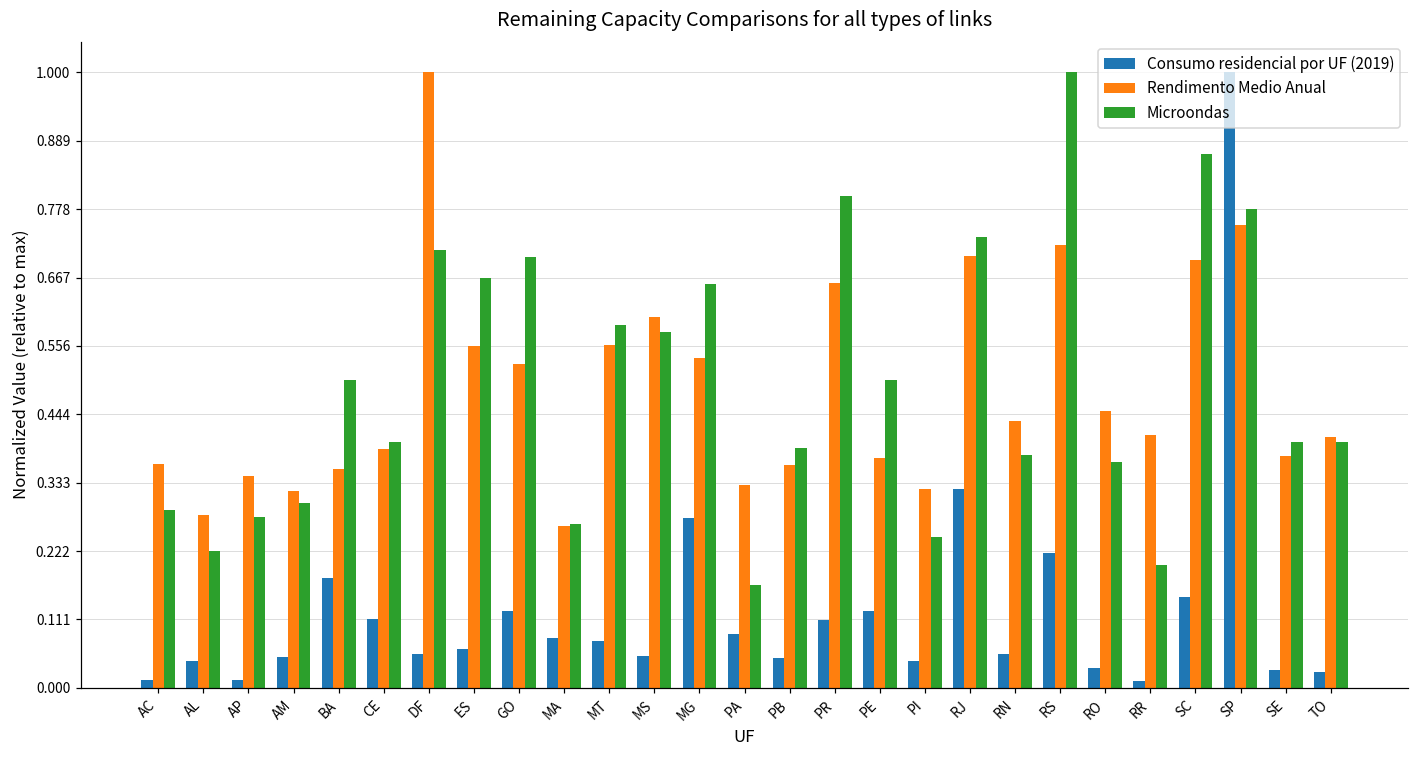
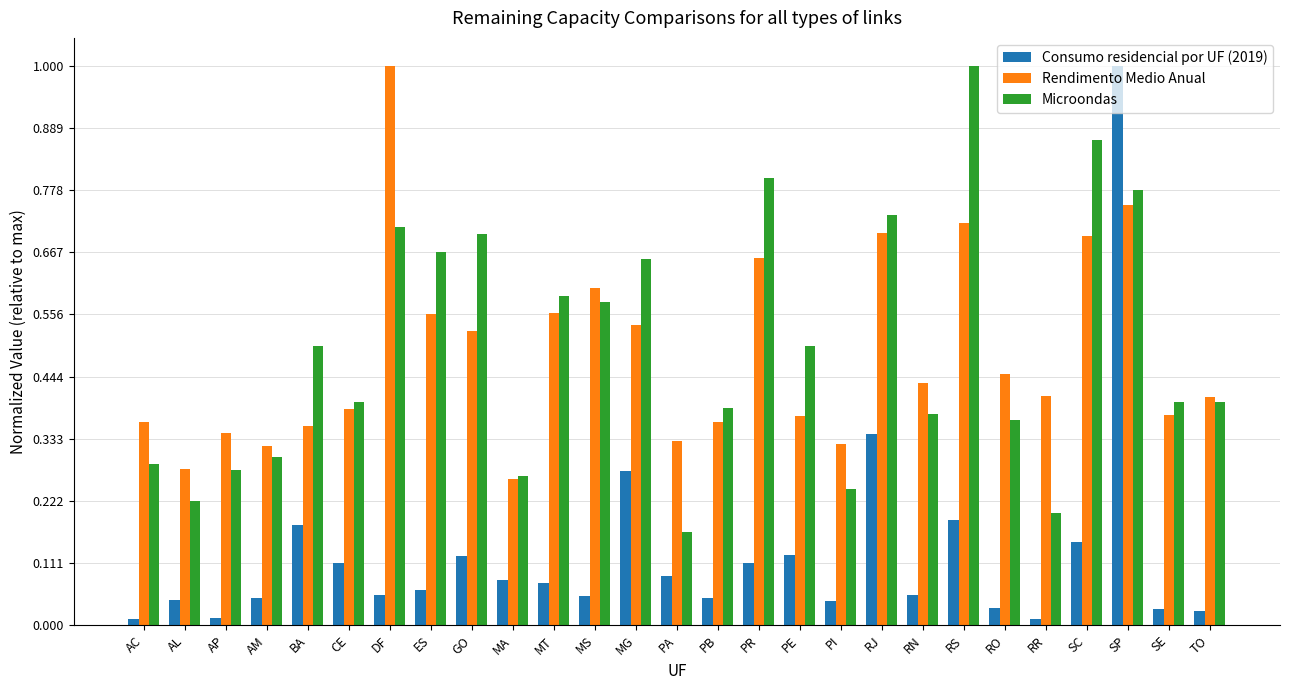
  {
    "Consumo residencial por UF (2019)": {
      "AC": 0.01,
      "AL": 0.04,
      "AP": 0.01,
      "AM": 0.05,
      "BA": 0.18,
      "CE": 0.11,
      "DF": 0.05,
      "ES": 0.06,
      "GO": 0.12,
      "MA": 0.08,
      "MT": 0.08,
      "MS": 0.05,
      "MG": 0.28,
      "PA": 0.09,
      "PB": 0.05,
      "PR": 0.11,
      "PE": 0.13,
      "PI": 0.04,
-     "RJ": 0.32,
+     "RJ": 0.34,
      "RN": 0.05,
-     "RS": 0.22,
+     "RS": 0.19,
      "RO": 0.03,
      "RR": 0.01,
      "SC": 0.15,
      "SE": 0.03,
      "TO": 0.03
    },
    "Rendimento Medio Anual": {
      "AC": 0.36,
      "AL": 0.28,
      "AP": 0.34,
      "AM": 0.32,
      "BA": 0.36,
      "CE": 0.39,
      "DF": 1.00,
      "ES": 0.56,
      "GO": 0.53,
      "MA": 0.26,
      "MT": 0.56,
      "MS": 0.60,
      "MG": 0.54,
      "PA": 0.33,
      "PB": 0.36,
      "PR": 0.66,
      "PE": 0.37,
      "PI": 0.32,
      "RJ": 0.70,
      "RN": 0.43,
      "RS": 0.72,
      "RO": 0.45,
      "RR": 0.41,
      "SC": 0.70,
      "SP": 0.75,
      "SE": 0.38,
      "TO": 0.41
    },
    "Microondas": {
      "AC": 0.29,
      "AL": 0.22,
      "AP": 0.28,
      "AM": 0.30,
      "BA": 0.50,
      "CE": 0.40,
      "DF": 0.71,
      "ES": 0.67,
      "GO": 0.70,
      "MA": 0.27,
      "MT": 0.59,
      "MS": 0.58,
      "MG": 0.66,
      "PA": 0.17,
      "PB": 0.39,
      "PR": 0.80,
      "PE": 0.50,
      "PI": 0.24,
      "RJ": 0.73,
      "RN": 0.38,
      "RS": 1.00,
      "RO": 0.37,
      "RR": 0.20,
      "SC": 0.87,
      "SP": 0.78,
      "SE": 0.40,
      "TO": 0.40
    }
  }
